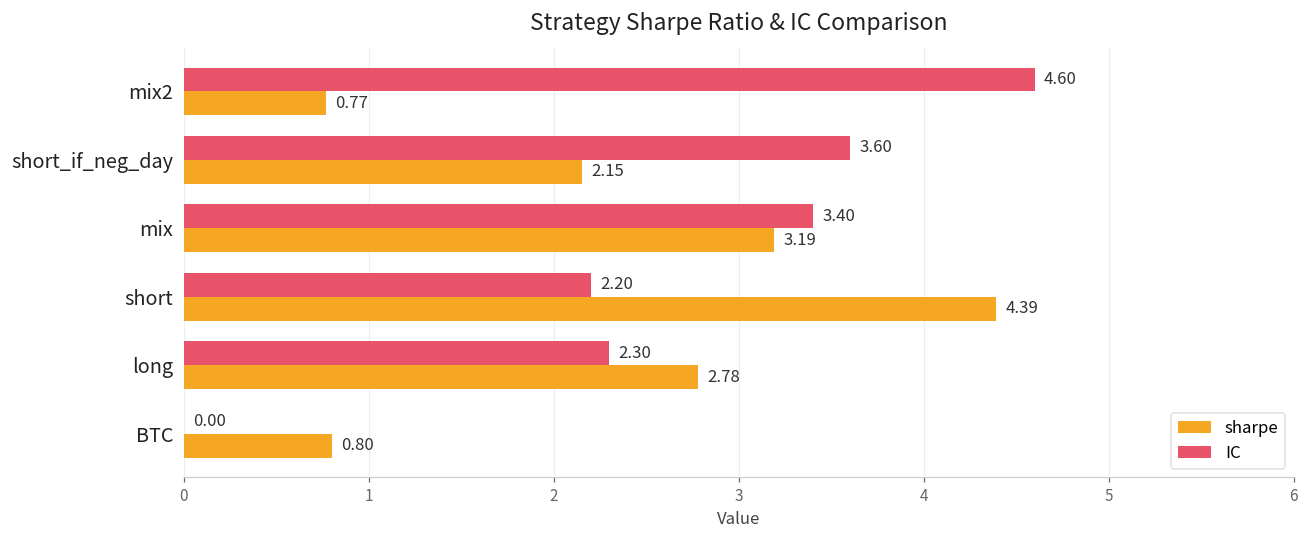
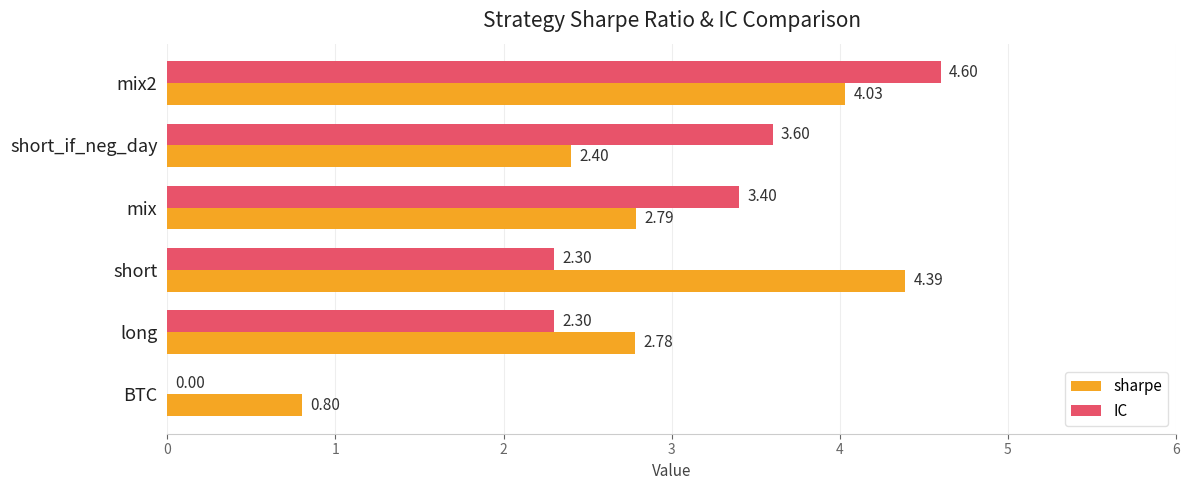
  {
    "sharpe": {
-     "mix2": 0.77,
-     "short_if_neg_day": 2.15,
-     "mix": 3.19,
+     "mix2": 4.03,
+     "short_if_neg_day": 2.40,
+     "mix": 2.79,
      "short": 4.39,
      "long": 2.78,
      "BTC": 0.80
    },
    "IC": {
      "mix2": 4.60,
      "short_if_neg_day": 3.60,
      "mix": 3.40,
-     "short": 2.20,
+     "short": 2.30,
      "long": 2.30,
      "BTC": 0.00
    }
  }
